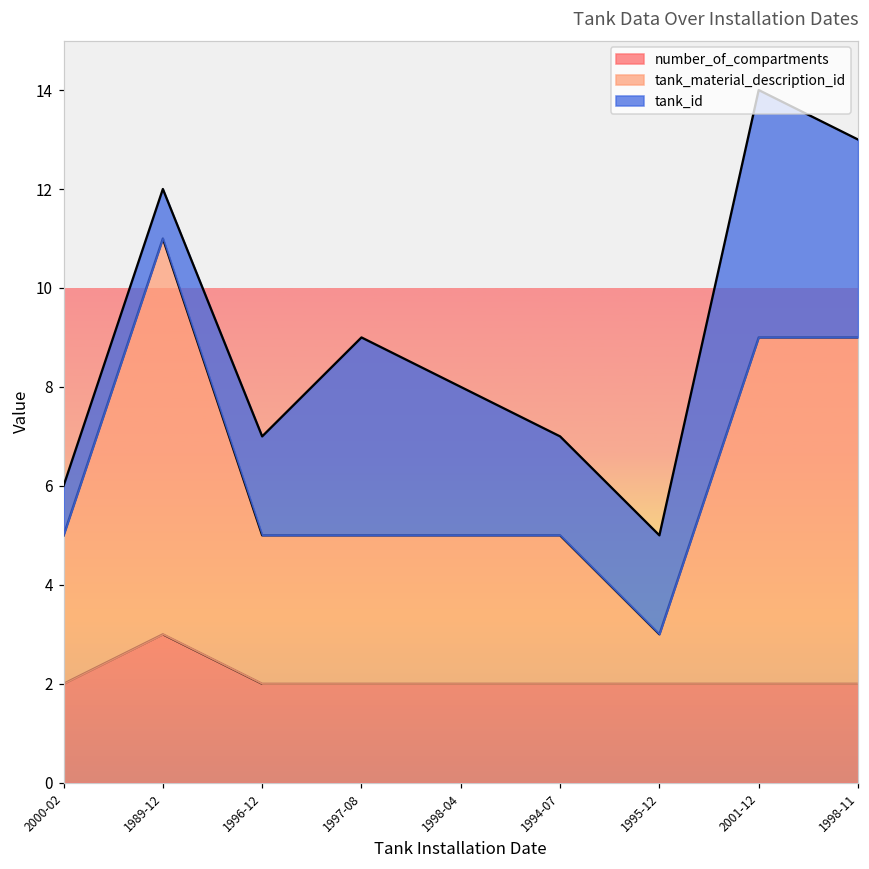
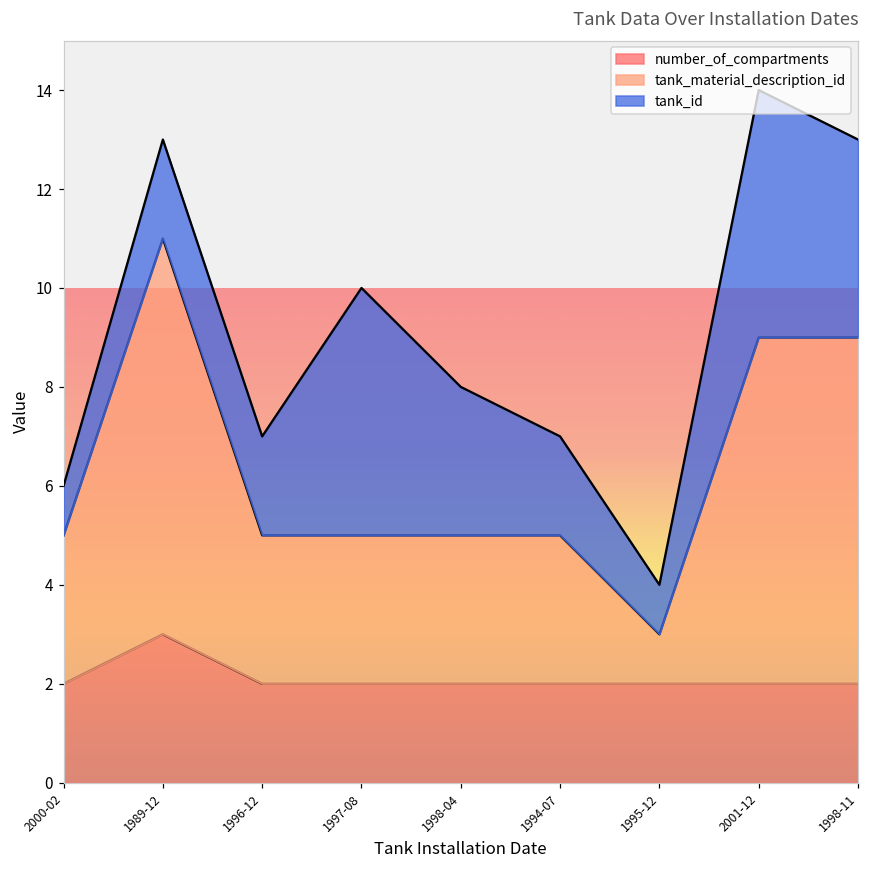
  {
    "tank_id": {
      "2000-02": 1,
-     "1989-12": 1,
+     "1989-12": 2,
      "1996-12": 2,
-     "1997-08": 4,
+     "1997-08": 5,
      "1998-04": 3,
      "1994-07": 2,
-     "1995-12": 2,
+     "1995-12": 1,
      "1998-11": 4
    }
  }
